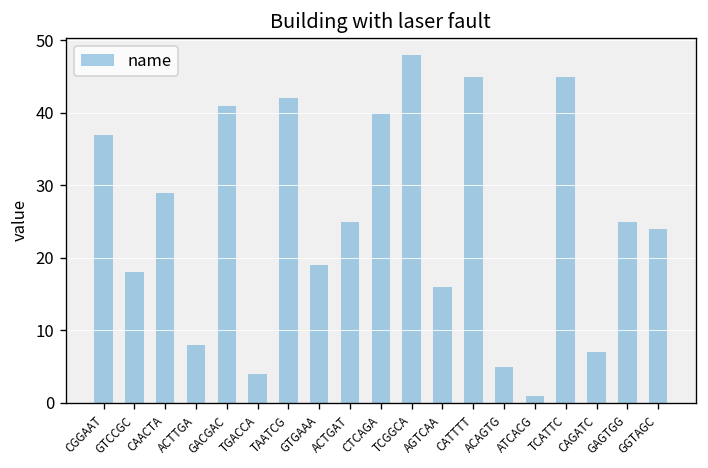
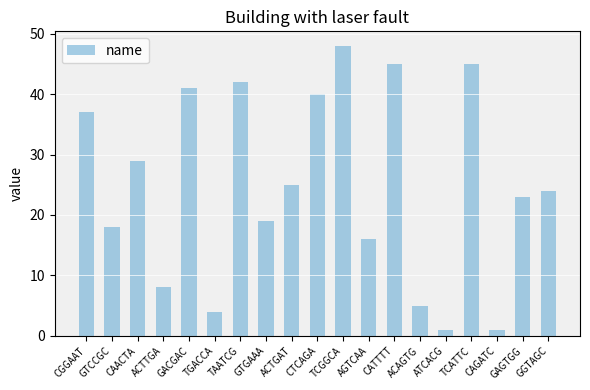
  {
    "CGGAAT": 37,
    "GTCCGC": 18,
    "CAACTA": 29,
    "ACTTGA": 8,
    "GACGAC": 41,
    "TGACCA": 4,
    "TAATCG": 42,
    "GTGAAA": 19,
    "ACTGAT": 25,
    "CTCAGA": 40,
    "TCGGCA": 48,
    "AGTCAA": 16,
    "CATTTT": 45,
    "ACAGTG": 5,
    "ATCACG": 1,
    "TCATTC": 45,
-   "CAGATC": 7,
-   "GAGTGG": 25,
+   "CAGATC": 1,
+   "GAGTGG": 23,
    "GGTAGC": 24
  }
